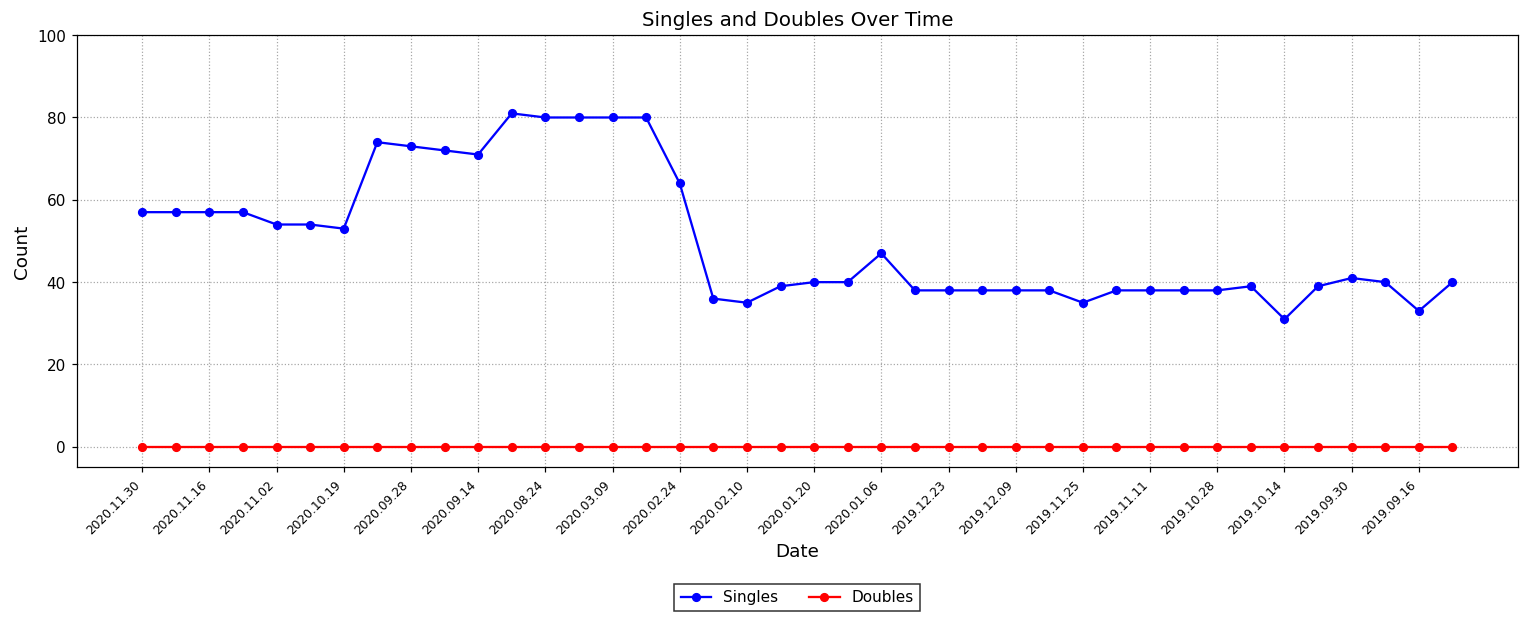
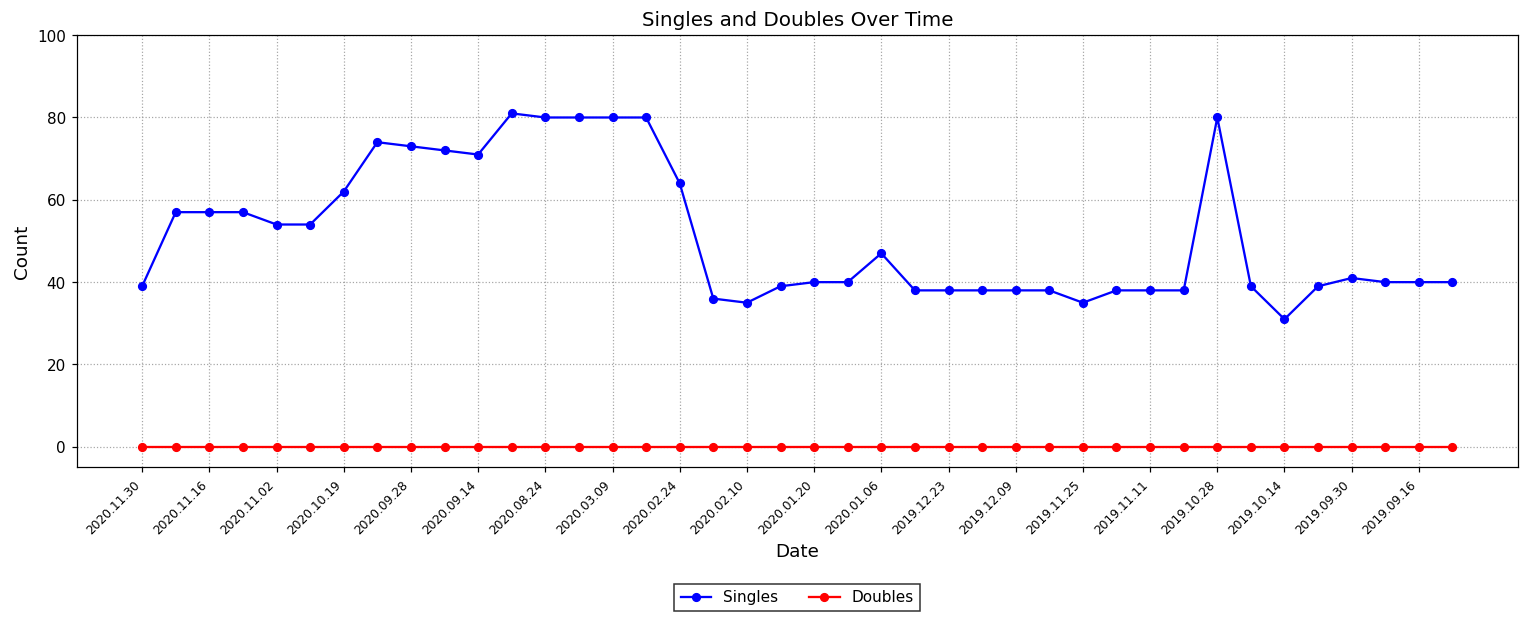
  {
    "Singles": {
-     "2020.11.30": 57,
+     "2020.11.30": 39,
      "2020.11.16": 57,
      "2020.11.02": 54,
-     "2020.10.19": 53,
+     "2020.10.19": 62,
      "2020.09.28": 73,
      "2020.09.14": 71,
      "2020.08.24": 80,
      "2020.03.09": 80,
      "2020.02.24": 64,
      "2020.02.10": 35,
      "2020.01.20": 40,
      "2020.01.06": 47,
      "2019.12.23": 38,
      "2019.12.09": 38,
      "2019.11.25": 35,
      "2019.11.11": 38,
-     "2019.10.28": 38,
+     "2019.10.28": 80,
      "2019.10.14": 31,
      "2019.09.30": 41,
-     "2019.09.16": 33
+     "2019.09.16": 40
    },
    "Doubles": {
      "2020.11.30": 0,
      "2020.11.16": 0,
      "2020.11.02": 0,
      "2020.10.19": 0,
      "2020.09.28": 0,
      "2020.09.14": 0,
      "2020.08.24": 0,
      "2020.03.09": 0,
      "2020.02.24": 0,
      "2020.02.10": 0,
      "2020.01.20": 0,
      "2020.01.06": 0,
      "2019.12.23": 0,
      "2019.12.09": 0,
      "2019.11.25": 0,
      "2019.11.11": 0,
      "2019.10.28": 0,
      "2019.10.14": 0,
      "2019.09.30": 0,
      "2019.09.16": 0
    }
  }
